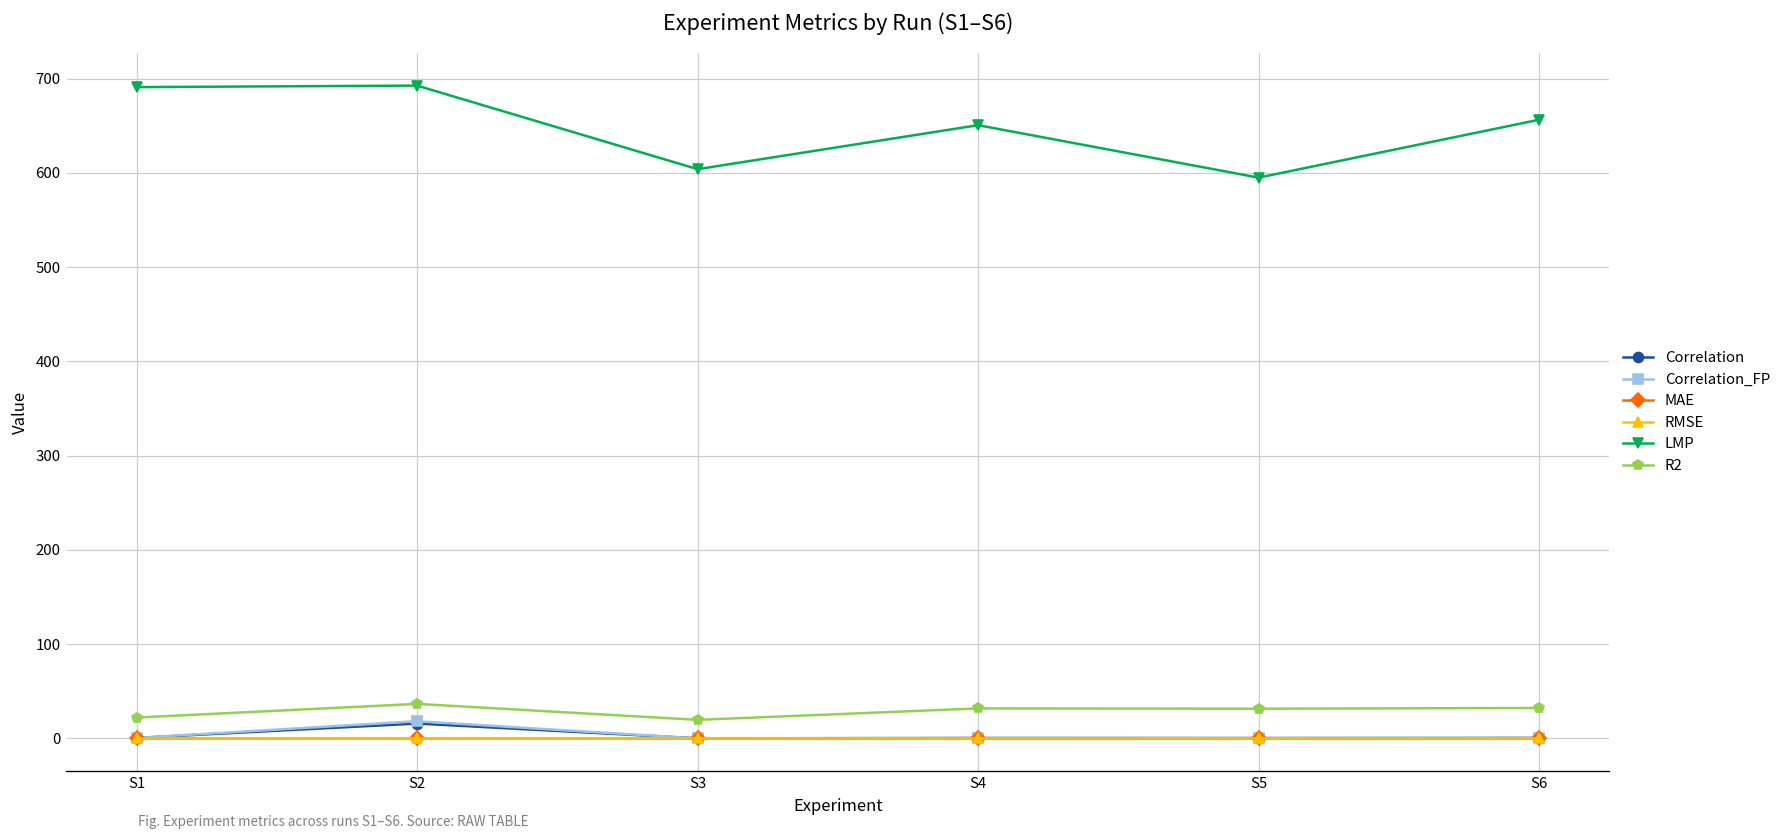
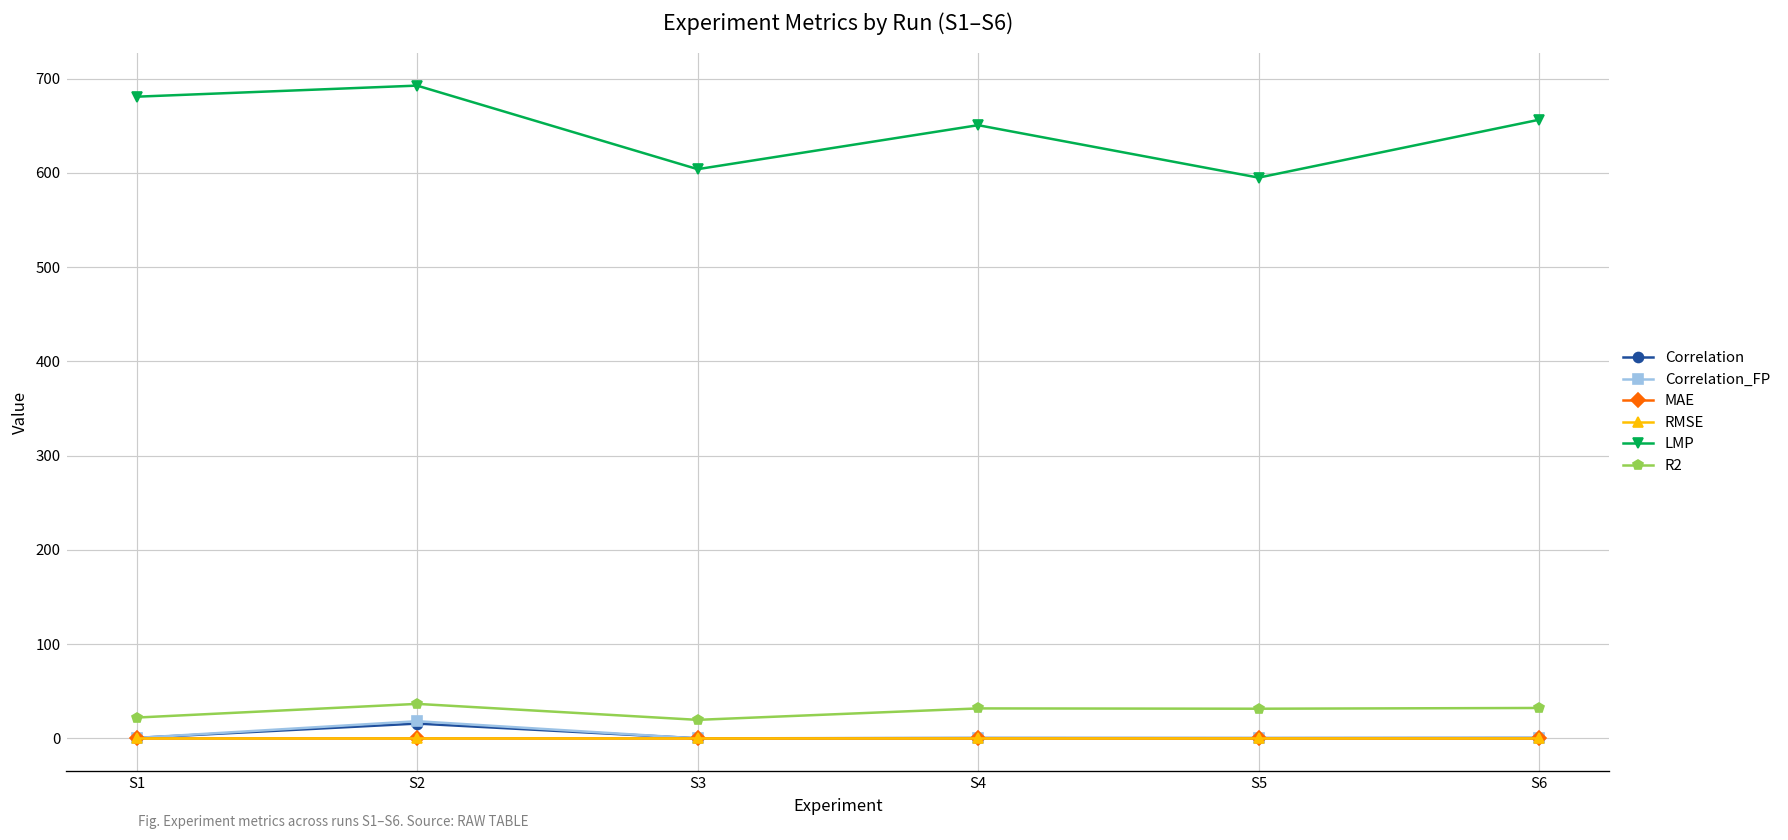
  {
    "RMSE": {
      "S2": 0
    },
    "LMP": {
-     "S1": 690,
+     "S1": 680,
      "S2": 690,
      "S3": 600,
      "S4": 650,
      "S5": 600,
      "S6": 660
    },
    "R2": {
      "S1": 20,
      "S2": 40,
      "S3": 20,
      "S4": 30,
      "S5": 30,
      "S6": 30
    }
  }
